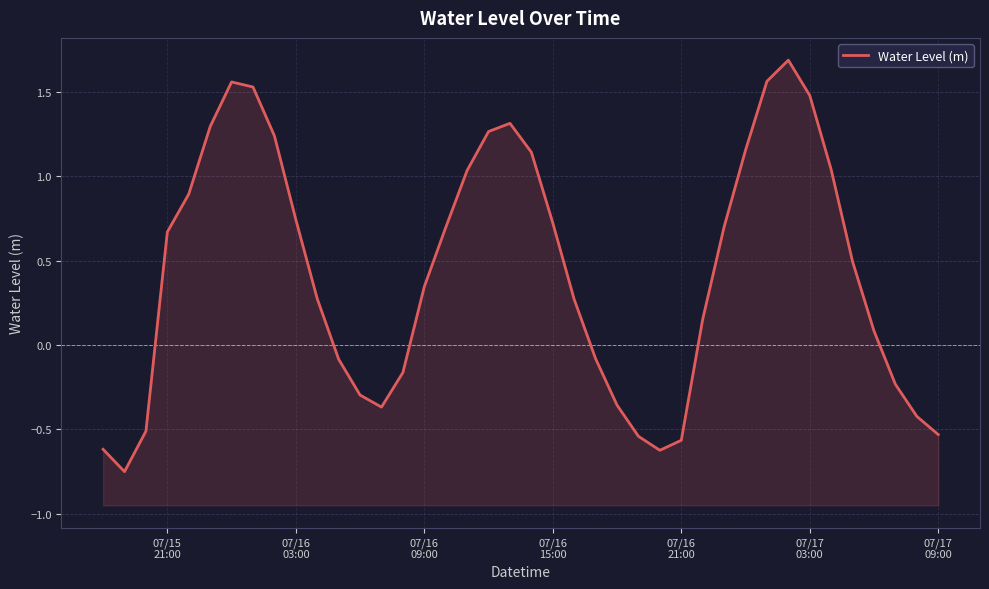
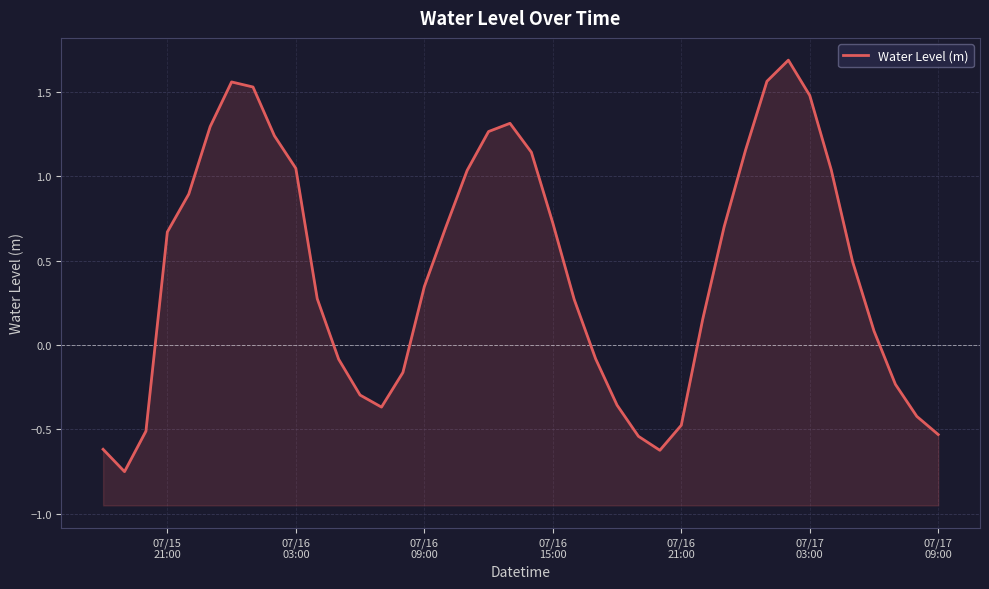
  {
    "07/15 21:00": 0.67,
-   "07/16 03:00": 0.74,
+   "07/16 03:00": 1.05,
    "07/16 09:00": 0.35,
    "07/16 15:00": 0.72,
-   "07/16 21:00": -0.56,
+   "07/16 21:00": -0.47,
    "07/17 03:00": 1.48,
    "07/17 09:00": -0.53
  }
